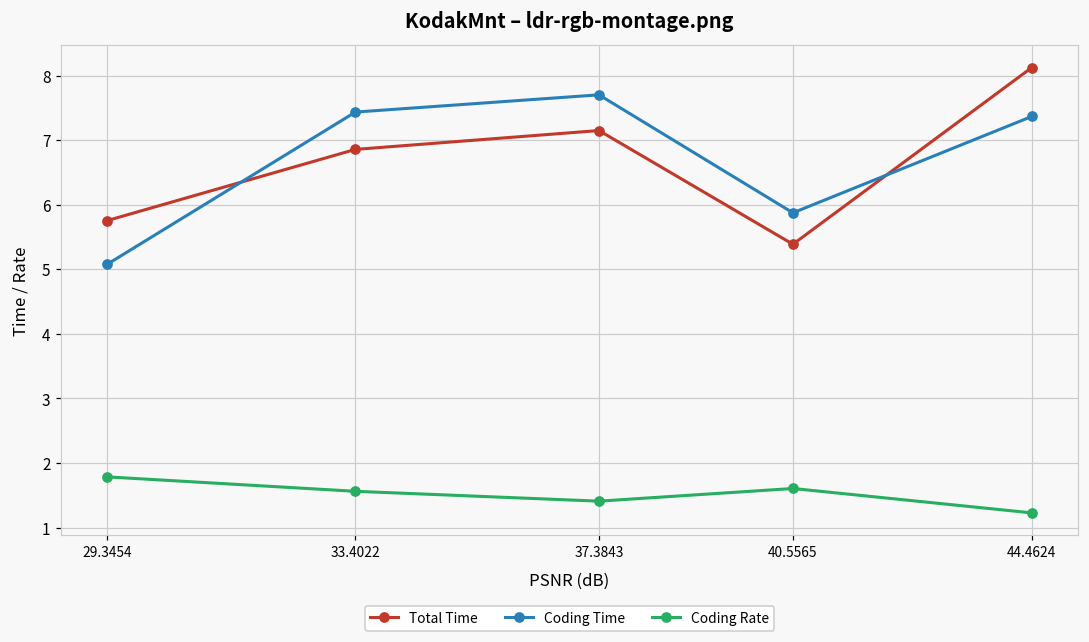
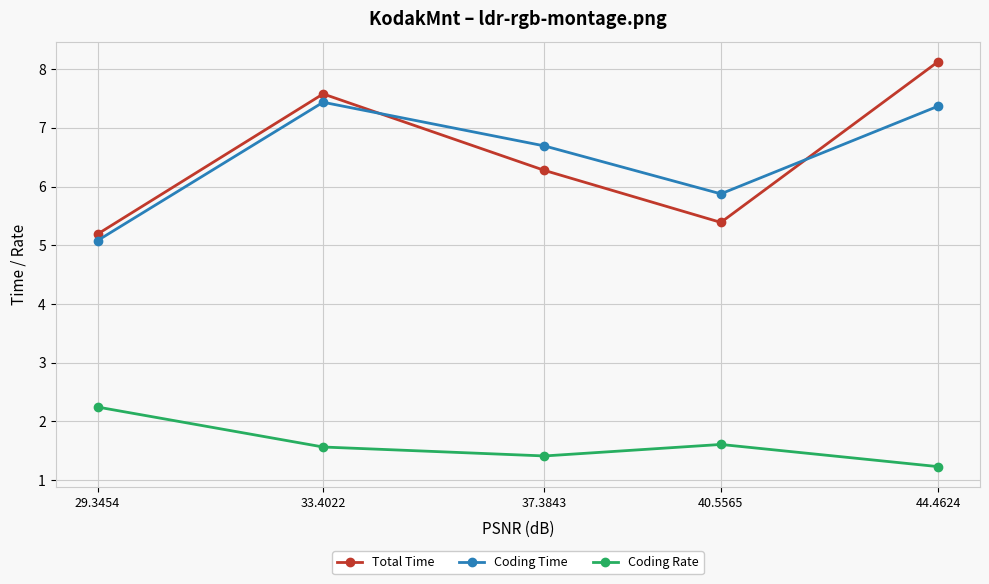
  {
    "Total Time": {
-     "29.3454": 5.8,
-     "33.4022": 6.9,
-     "37.3843": 7.1,
+     "29.3454": 5.2,
+     "33.4022": 7.6,
+     "37.3843": 6.3,
      "40.5565": 5.4,
      "44.4624": 8.1
    },
    "Coding Time": {
      "29.3454": 5.1,
      "33.4022": 7.4,
-     "37.3843": 7.7,
+     "37.3843": 6.7,
      "40.5565": 5.9,
      "44.4624": 7.4
    },
    "Coding Rate": {
-     "29.3454": 1.8,
+     "29.3454": 2.2,
      "33.4022": 1.6,
      "37.3843": 1.4,
      "40.5565": 1.6,
      "44.4624": 1.2
    }
  }
